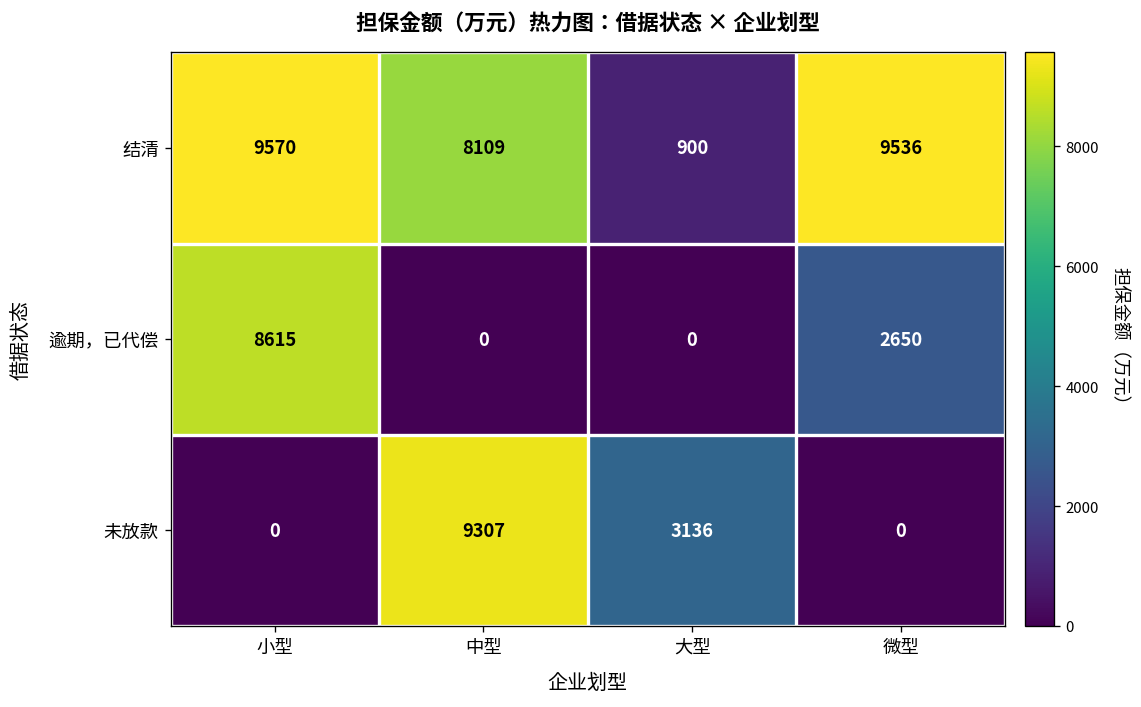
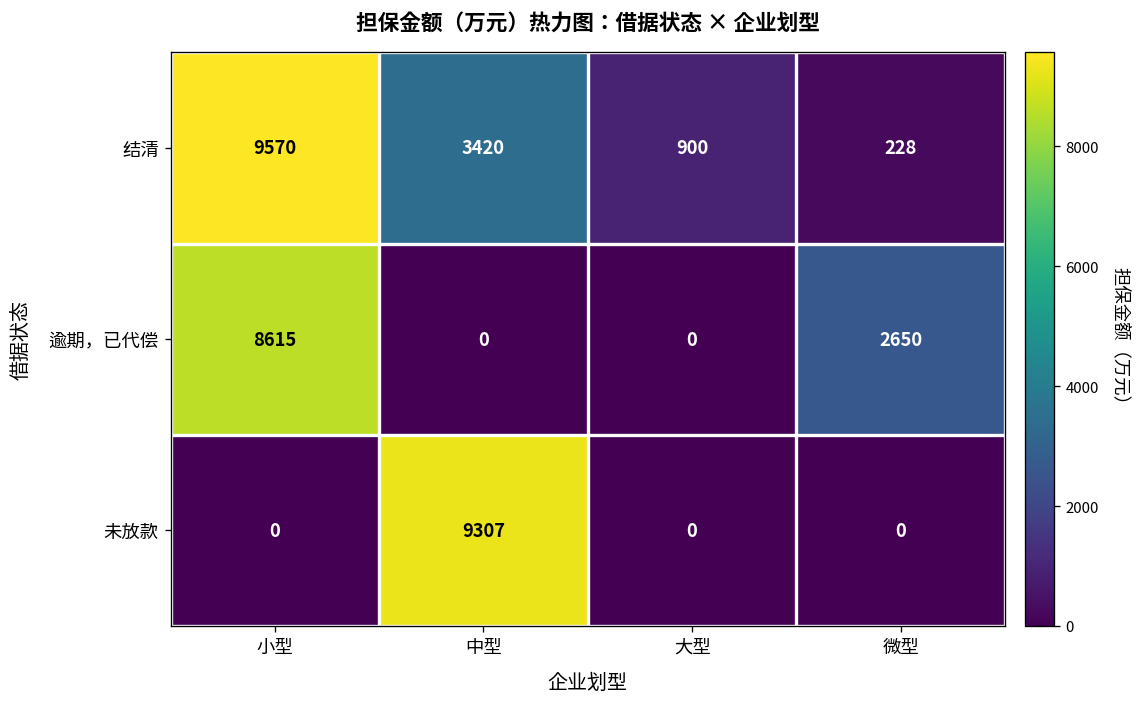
  {
    "结清": {
      "小型": 9570,
-     "中型": 8109,
+     "中型": 3420,
      "大型": 900,
-     "微型": 9536
+     "微型": 228
    },
    "逾期，已代偿": {
      "小型": 8615,
      "中型": 0,
      "大型": 0,
      "微型": 2650
    },
    "未放款": {
      "小型": 0,
      "中型": 9307,
-     "大型": 3136,
+     "大型": 0,
      "微型": 0
    }
  }
